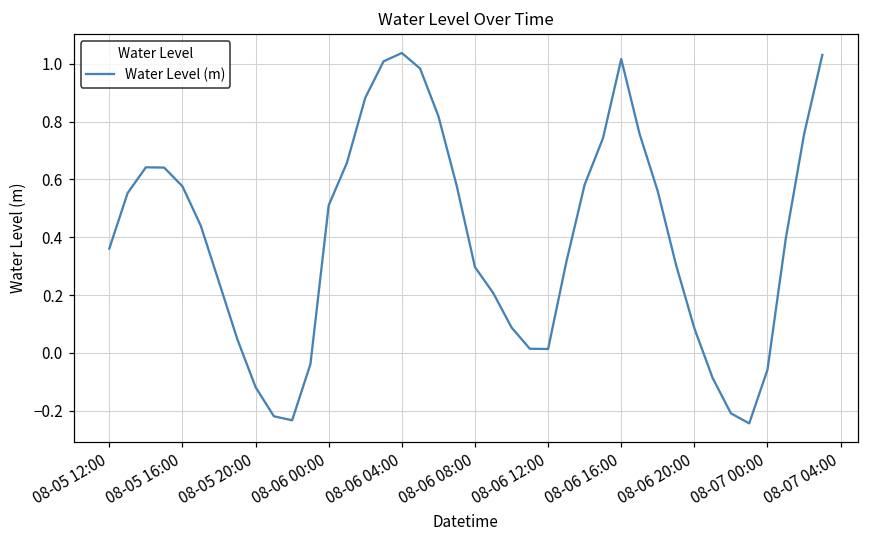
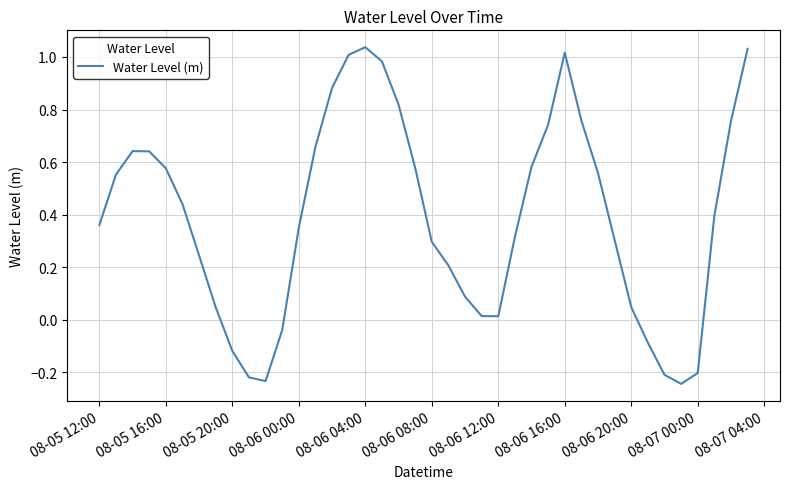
  {
    "08-05 12:00": 0.36,
    "08-05 16:00": 0.58,
    "08-05 20:00": -0.12,
-   "08-06 00:00": 0.51,
+   "08-06 00:00": 0.35,
    "08-06 04:00": 1.04,
    "08-06 08:00": 0.30,
    "08-06 12:00": 0.01,
    "08-06 16:00": 1.02,
-   "08-06 20:00": 0.08,
-   "08-07 00:00": -0.06
+   "08-06 20:00": 0.05,
+   "08-07 00:00": -0.20
  }
